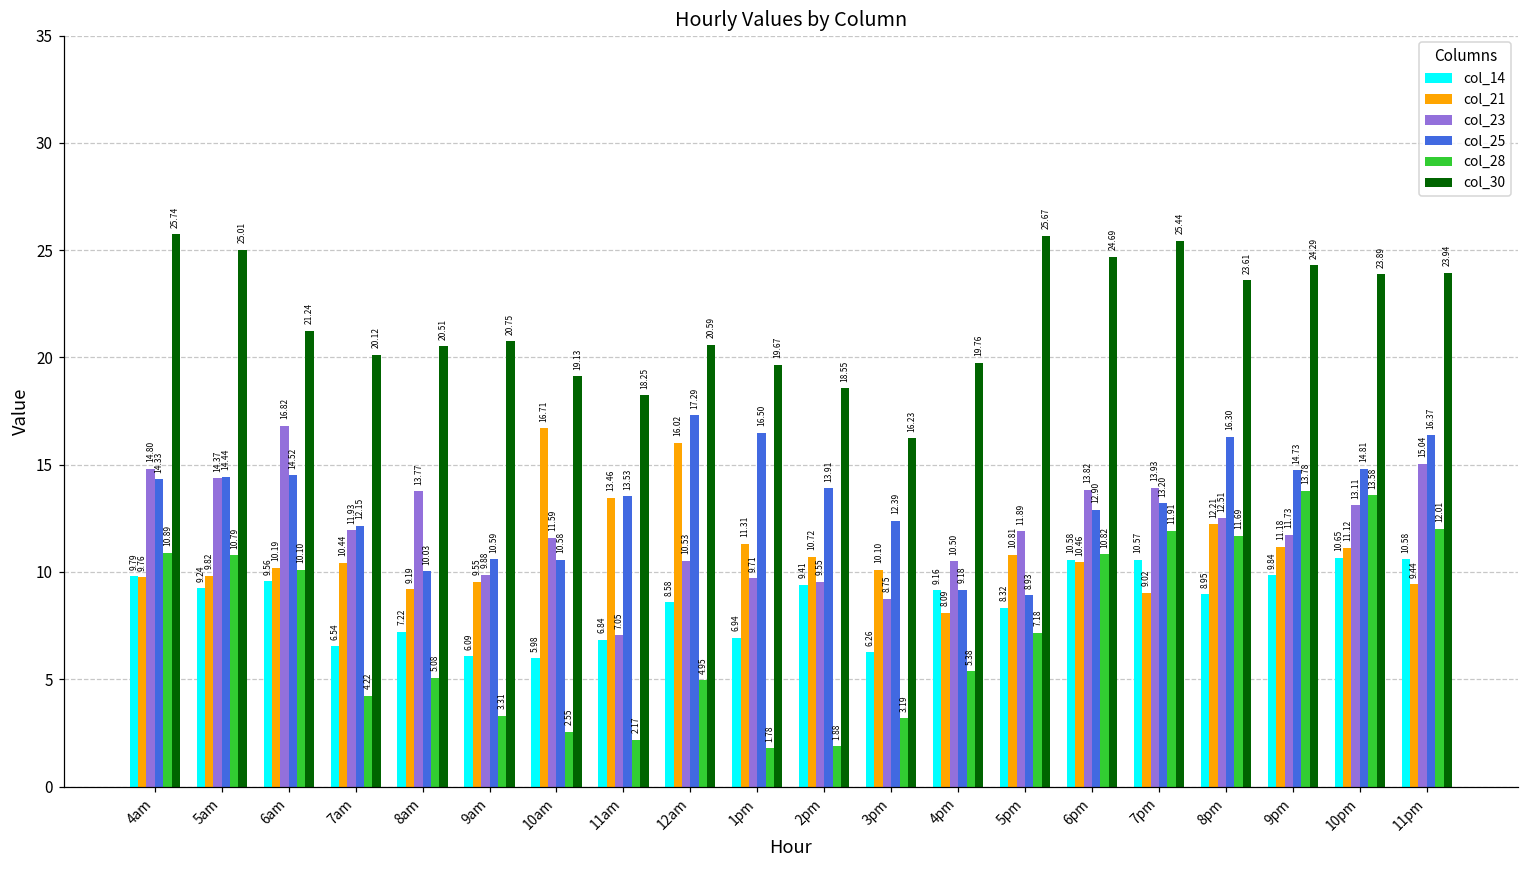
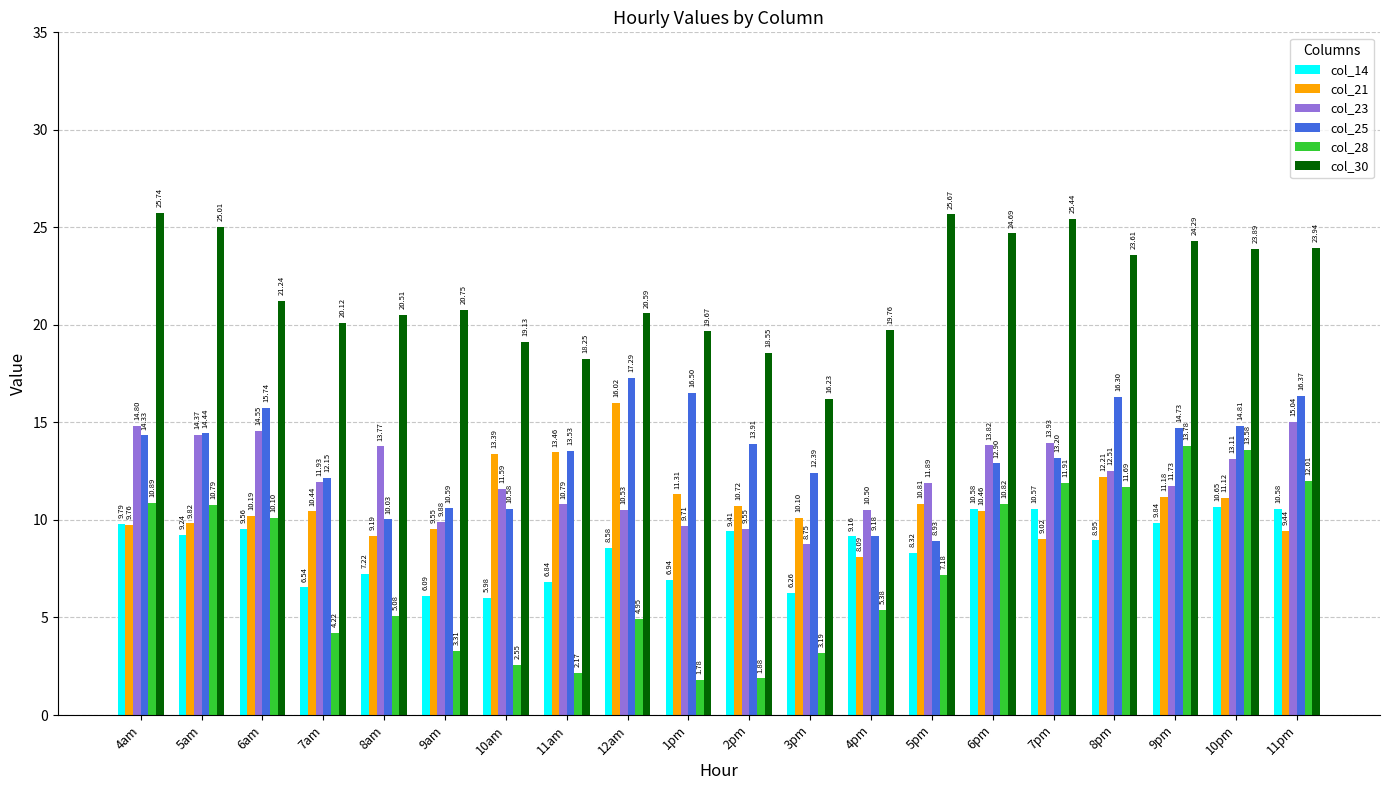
  {
    "col_14": {
      "4am": 9.79,
      "5am": 9.24,
      "6am": 9.56,
      "7am": 6.54,
      "8am": 7.22,
      "9am": 6.09,
      "10am": 5.98,
      "11am": 6.84,
      "12am": 8.58,
      "1pm": 6.94,
      "2pm": 9.41,
      "3pm": 6.26,
      "4pm": 9.16,
      "5pm": 8.32,
      "6pm": 10.58,
      "7pm": 10.57,
      "8pm": 8.95,
      "9pm": 9.84,
      "10pm": 10.65,
      "11pm": 10.58
    },
    "col_21": {
      "4am": 9.76,
      "5am": 9.82,
      "6am": 10.19,
      "7am": 10.44,
      "8am": 9.19,
      "9am": 9.55,
-     "10am": 16.71,
+     "10am": 13.39,
      "11am": 13.46,
      "12am": 16.02,
      "1pm": 11.31,
      "2pm": 10.72,
      "3pm": 10.10,
      "4pm": 8.09,
      "5pm": 10.81,
      "6pm": 10.46,
      "7pm": 9.02,
      "8pm": 12.21,
      "9pm": 11.18,
      "10pm": 11.12,
      "11pm": 9.44
    },
    "col_23": {
      "4am": 14.80,
      "5am": 14.37,
-     "6am": 16.82,
+     "6am": 14.55,
      "7am": 11.93,
      "8am": 13.77,
      "9am": 9.88,
      "10am": 11.59,
-     "11am": 7.05,
+     "11am": 10.79,
      "12am": 10.53,
      "1pm": 9.71,
      "2pm": 9.55,
      "3pm": 8.75,
      "4pm": 10.50,
      "5pm": 11.89,
      "6pm": 13.82,
      "7pm": 13.93,
      "8pm": 12.51,
      "9pm": 11.73,
      "10pm": 13.11,
      "11pm": 15.04
    },
    "col_25": {
      "4am": 14.33,
      "5am": 14.44,
-     "6am": 14.52,
+     "6am": 15.74,
      "7am": 12.15,
      "8am": 10.03,
      "9am": 10.59,
      "10am": 10.58,
      "11am": 13.53,
      "12am": 17.29,
      "1pm": 16.50,
      "2pm": 13.91,
      "3pm": 12.39,
      "4pm": 9.18,
      "5pm": 8.93,
      "6pm": 12.90,
      "7pm": 13.20,
      "8pm": 16.30,
      "9pm": 14.73,
      "10pm": 14.81,
      "11pm": 16.37
    },
    "col_28": {
      "4am": 10.89,
      "5am": 10.79,
      "6am": 10.10,
      "7am": 4.22,
      "8am": 5.08,
      "9am": 3.31,
      "10am": 2.55,
      "11am": 2.17,
      "12am": 4.95,
      "1pm": 1.78,
      "2pm": 1.88,
      "3pm": 3.19,
      "4pm": 5.38,
      "5pm": 7.18,
      "6pm": 10.82,
      "7pm": 11.91,
      "8pm": 11.69,
      "9pm": 13.78,
      "10pm": 13.58,
      "11pm": 12.01
    },
    "col_30": {
      "4am": 25.74,
      "5am": 25.01,
      "6am": 21.24,
      "7am": 20.12,
      "8am": 20.51,
      "9am": 20.75,
      "10am": 19.13,
      "11am": 18.25,
      "12am": 20.59,
      "1pm": 19.67,
      "2pm": 18.55,
      "3pm": 16.23,
      "4pm": 19.76,
      "5pm": 25.67,
      "6pm": 24.69,
      "7pm": 25.44,
      "8pm": 23.61,
      "9pm": 24.29,
      "10pm": 23.89,
      "11pm": 23.94
    }
  }
